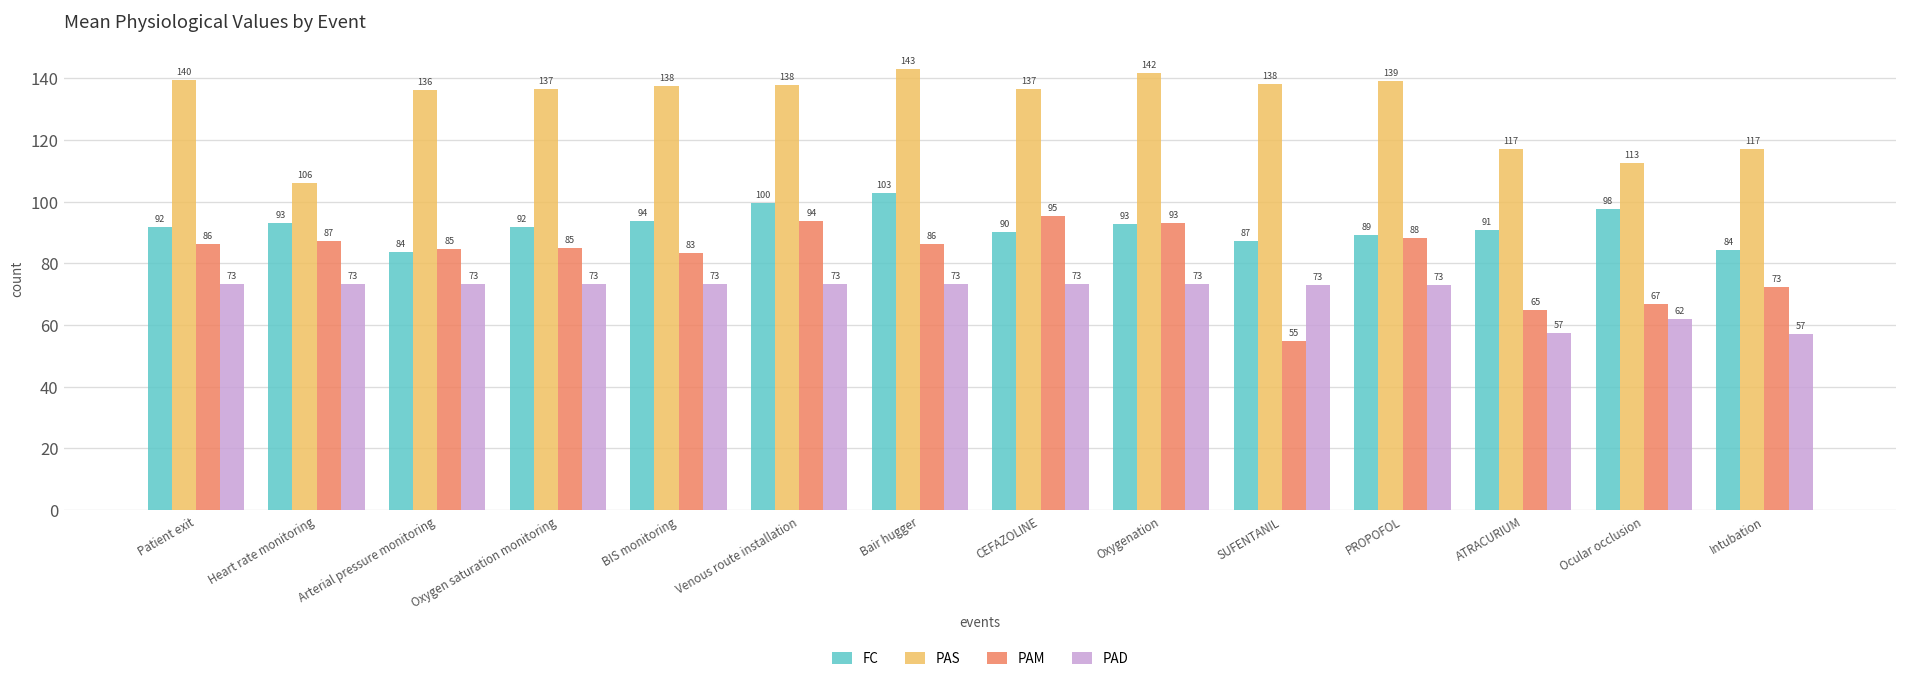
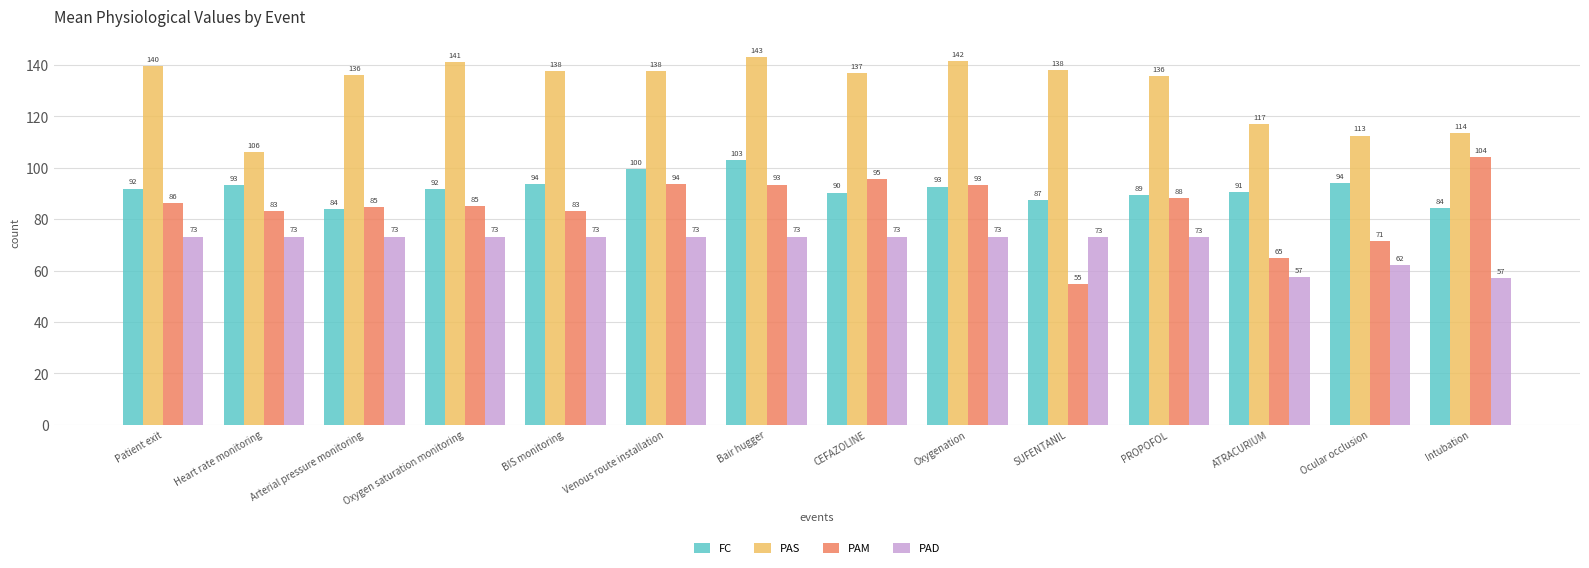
  {
    "FC": {
      "Patient exit": 92,
      "Heart rate monitoring": 93,
      "Arterial pressure monitoring": 84,
      "Oxygen saturation monitoring": 92,
      "BIS monitoring": 94,
      "Venous route installation": 100,
      "Bair hugger": 103,
      "CEFAZOLINE": 90,
      "Oxygenation": 93,
      "SUFENTANIL": 87,
      "PROPOFOL": 89,
      "ATRACURIUM": 91,
-     "Ocular occlusion": 98,
+     "Ocular occlusion": 94,
      "Intubation": 84
    },
    "PAS": {
      "Patient exit": 140,
      "Heart rate monitoring": 106,
      "Arterial pressure monitoring": 136,
-     "Oxygen saturation monitoring": 137,
+     "Oxygen saturation monitoring": 141,
      "BIS monitoring": 138,
      "Venous route installation": 138,
      "Bair hugger": 143,
      "CEFAZOLINE": 137,
      "Oxygenation": 142,
      "SUFENTANIL": 138,
-     "PROPOFOL": 139,
+     "PROPOFOL": 136,
      "ATRACURIUM": 117,
      "Ocular occlusion": 113,
-     "Intubation": 117
+     "Intubation": 114
    },
    "PAM": {
      "Patient exit": 86,
-     "Heart rate monitoring": 87,
+     "Heart rate monitoring": 83,
      "Arterial pressure monitoring": 85,
      "Oxygen saturation monitoring": 85,
      "BIS monitoring": 83,
      "Venous route installation": 94,
-     "Bair hugger": 86,
+     "Bair hugger": 93,
      "CEFAZOLINE": 95,
      "Oxygenation": 93,
      "SUFENTANIL": 55,
      "PROPOFOL": 88,
      "ATRACURIUM": 65,
-     "Ocular occlusion": 67,
-     "Intubation": 73
+     "Ocular occlusion": 71,
+     "Intubation": 104
    },
    "PAD": {
      "Patient exit": 73,
      "Heart rate monitoring": 73,
      "Arterial pressure monitoring": 73,
      "Oxygen saturation monitoring": 73,
      "BIS monitoring": 73,
      "Venous route installation": 73,
      "Bair hugger": 73,
      "CEFAZOLINE": 73,
      "Oxygenation": 73,
      "SUFENTANIL": 73,
      "PROPOFOL": 73,
      "ATRACURIUM": 57,
      "Ocular occlusion": 62,
      "Intubation": 57
    }
  }
